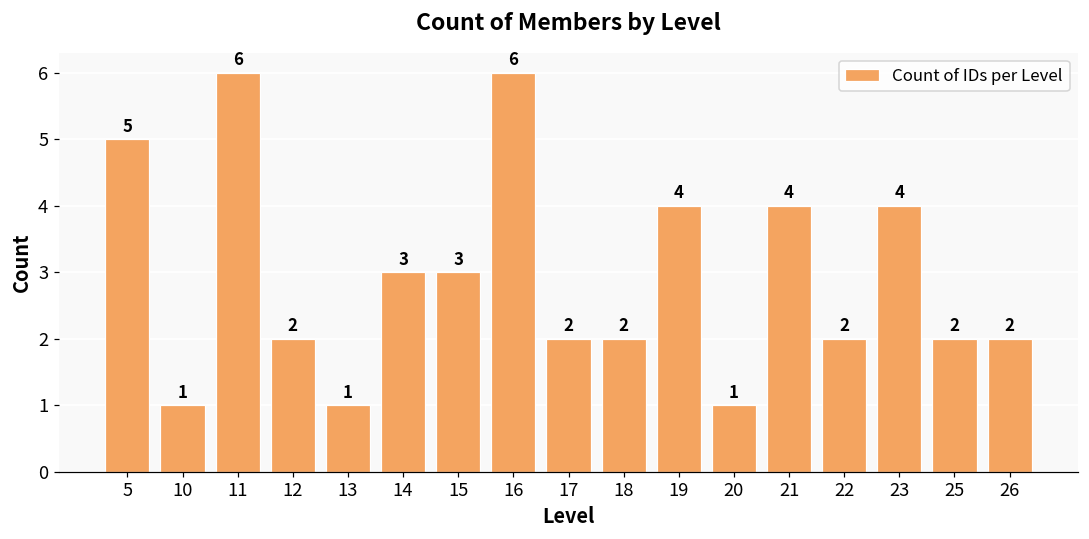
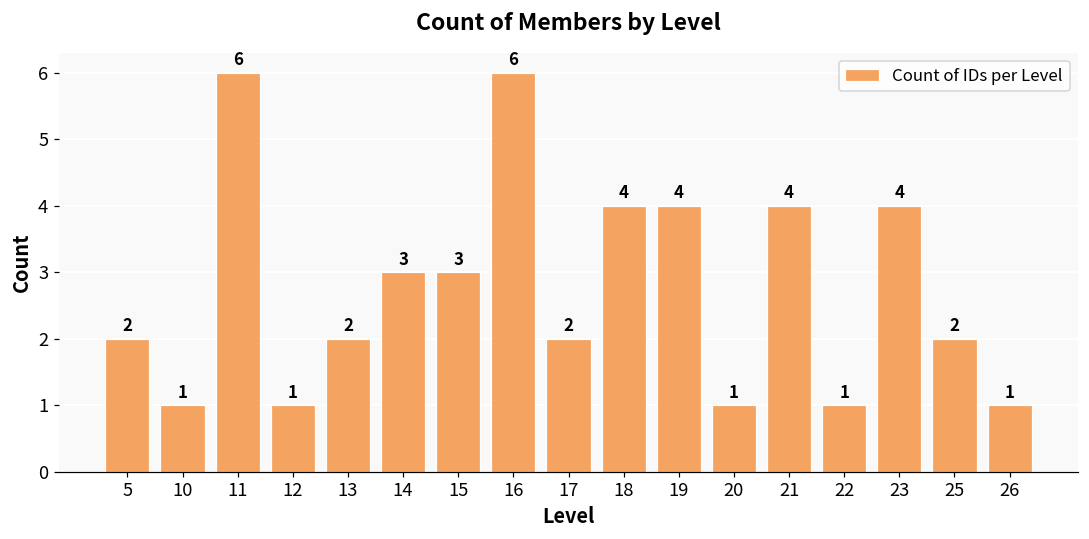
  {
-   "5": 5,
+   "5": 2,
    "10": 1,
    "11": 6,
-   "12": 2,
-   "13": 1,
+   "12": 1,
+   "13": 2,
    "14": 3,
    "15": 3,
    "16": 6,
    "17": 2,
-   "18": 2,
+   "18": 4,
    "19": 4,
    "20": 1,
    "21": 4,
-   "22": 2,
+   "22": 1,
    "23": 4,
    "25": 2,
-   "26": 2
+   "26": 1
  }
